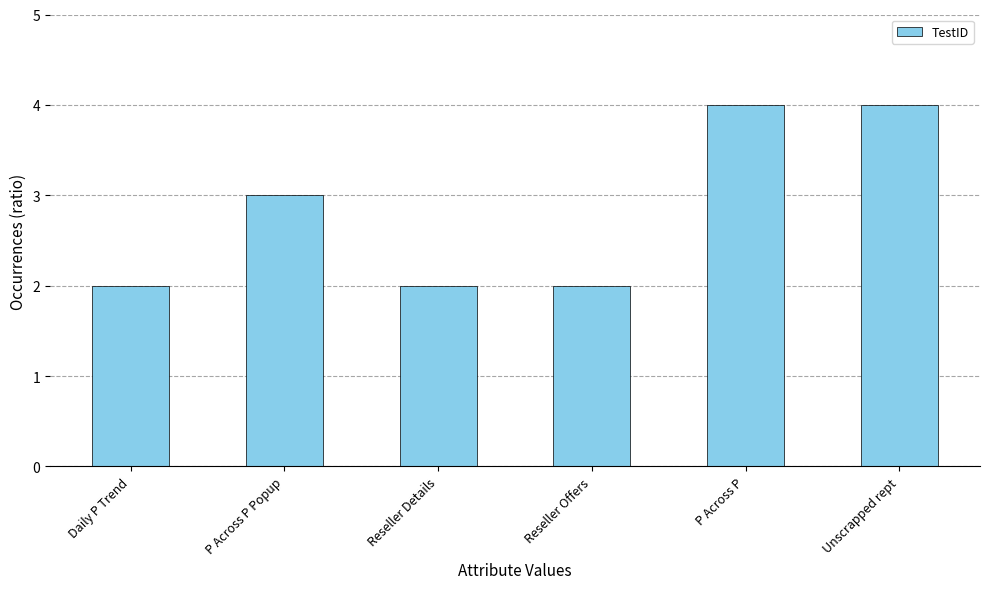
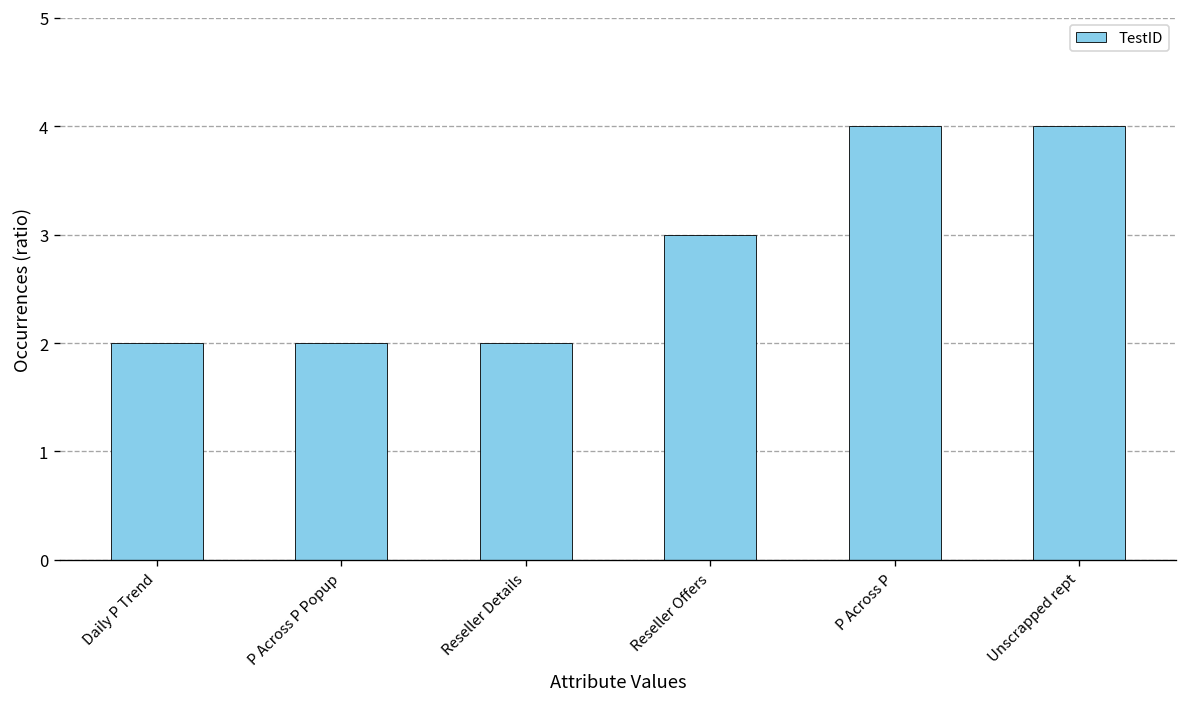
  {
    "Daily P Trend": 2,
-   "P Across P Popup": 3,
+   "P Across P Popup": 2,
    "Reseller Details": 2,
-   "Reseller Offers": 2,
+   "Reseller Offers": 3,
    "P Across P": 4,
    "Unscrapped rept": 4
  }
